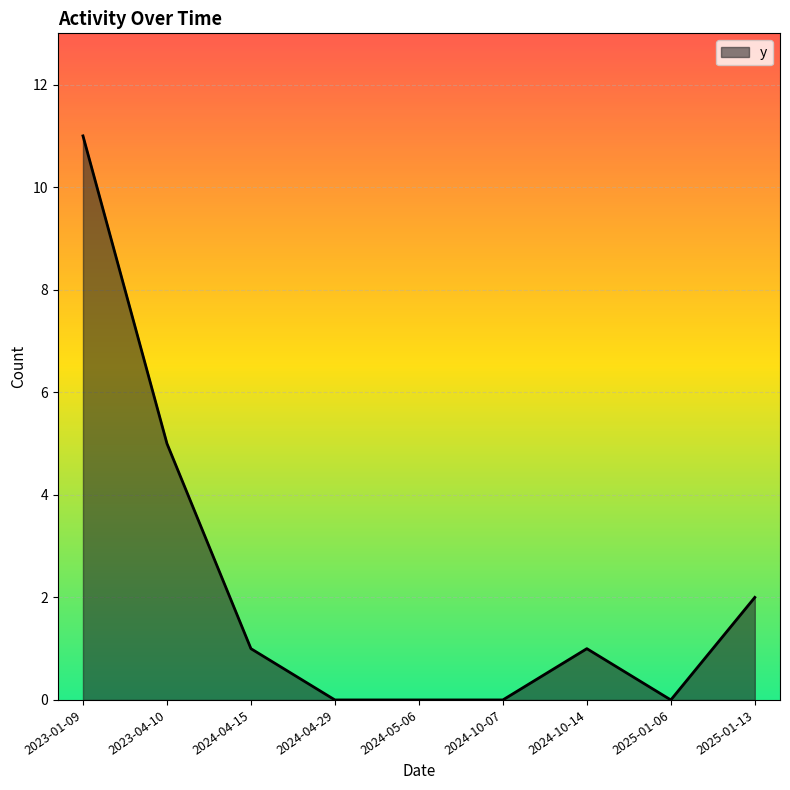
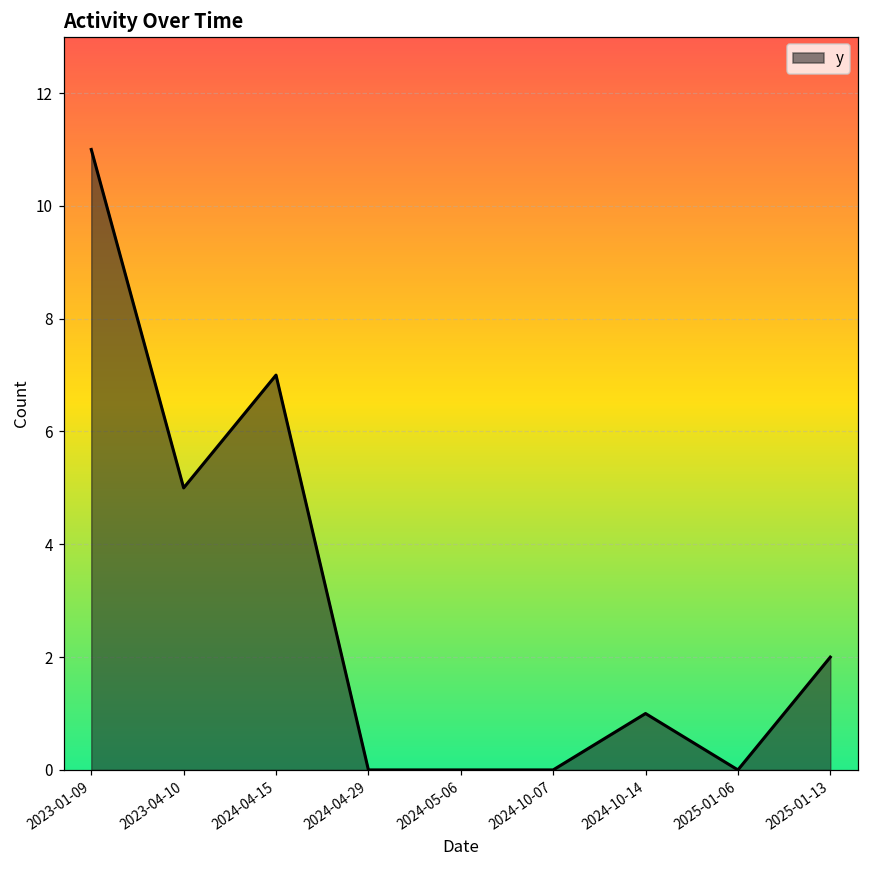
  {
    "2023-01-09": 11,
    "2023-04-10": 5,
-   "2024-04-15": 1,
+   "2024-04-15": 7,
    "2024-04-29": 0,
    "2024-05-06": 0,
    "2024-10-07": 0,
    "2024-10-14": 1,
    "2025-01-06": 0,
    "2025-01-13": 2
  }
